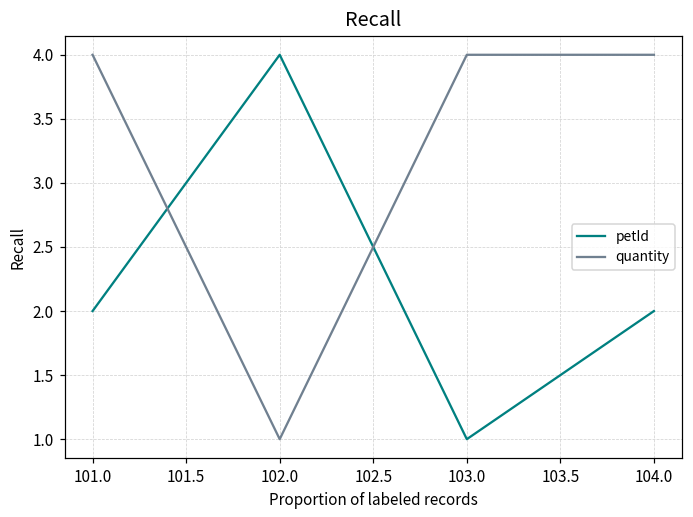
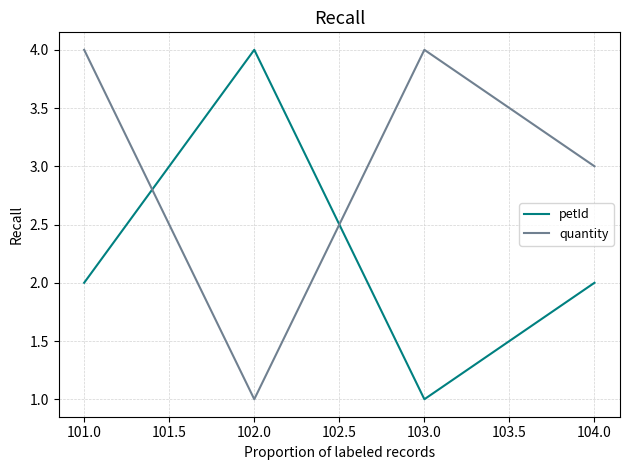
  {
    "petId": {
      "101.0": 2,
      "102.0": 4,
      "103.0": 1,
      "104.0": 2
    },
    "quantity": {
      "101.0": 4,
      "102.0": 1,
      "103.0": 4,
-     "104.0": 4
+     "104.0": 3
    }
  }
